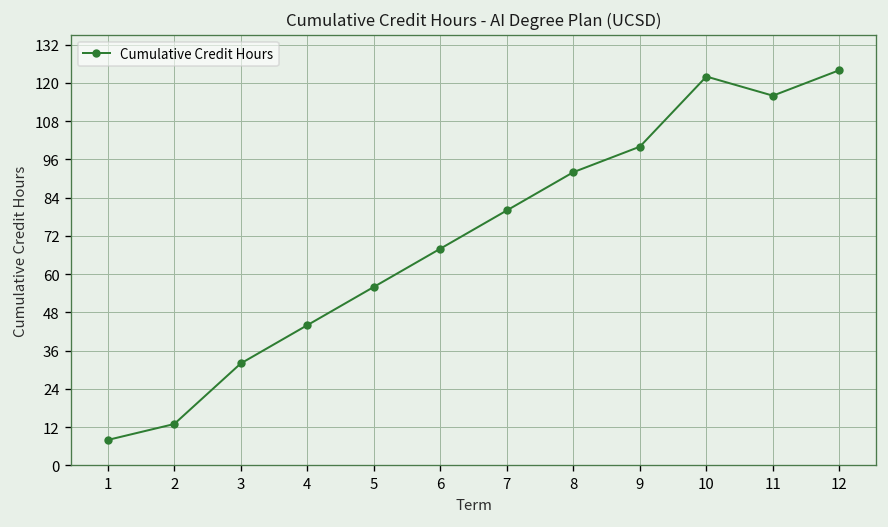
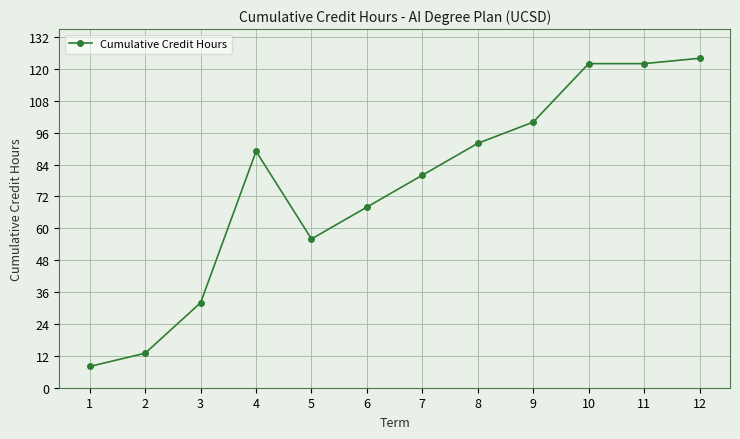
  {
    "1": 8,
    "2": 13,
    "3": 32,
-   "4": 44,
+   "4": 89,
    "5": 56,
    "6": 68,
    "7": 80,
    "8": 92,
    "9": 100,
    "10": 122,
-   "11": 116,
+   "11": 122,
    "12": 124
  }
